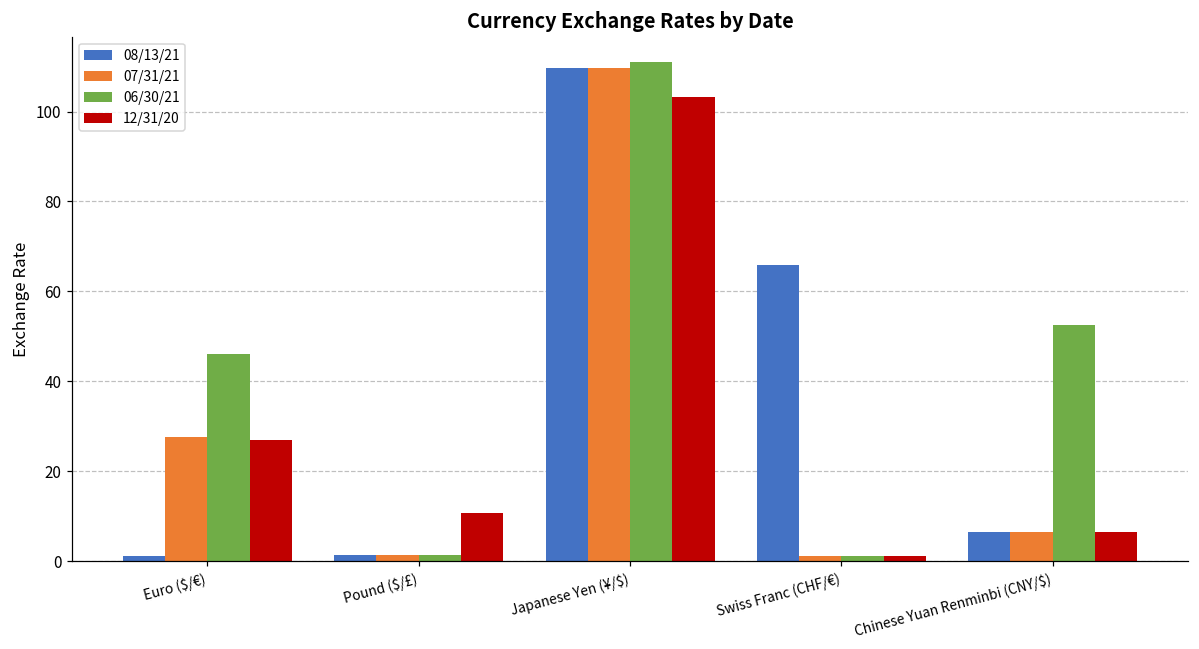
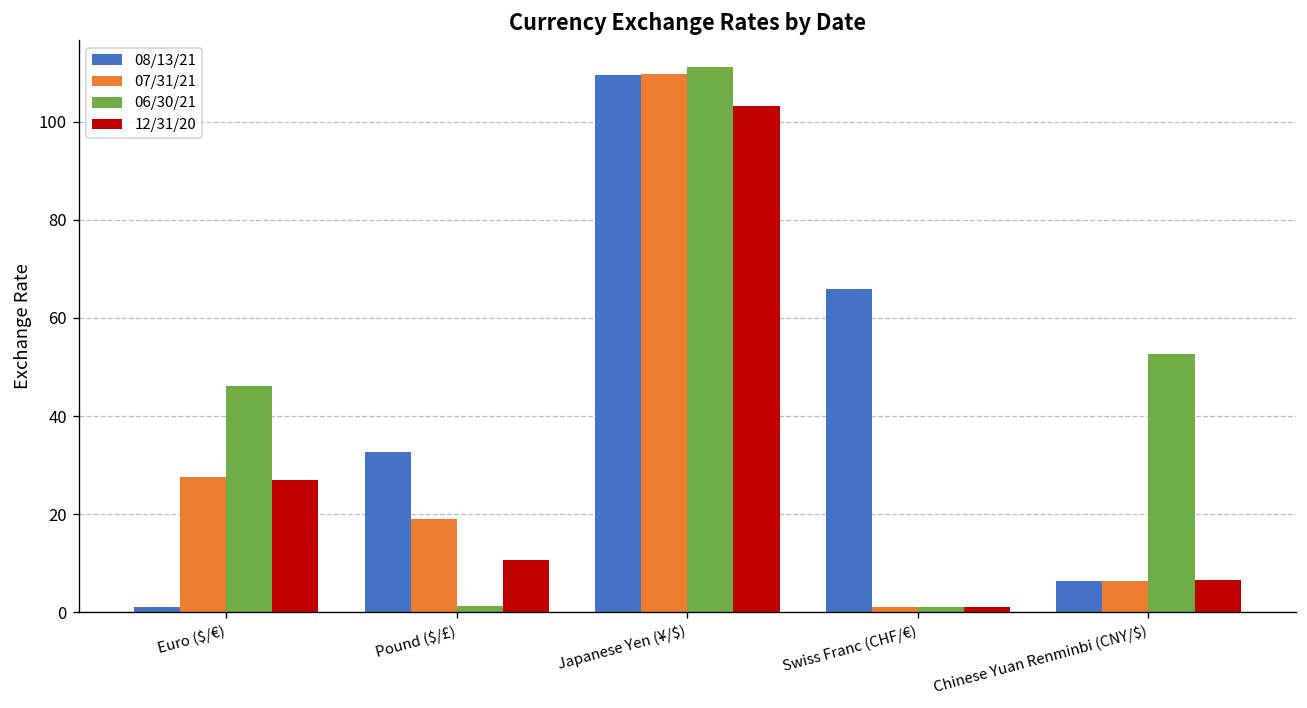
  {
    "08/13/21": {
      "Euro ($/€)": 1,
-     "Pound ($/£)": 1,
+     "Pound ($/£)": 33,
      "Japanese Yen (¥/$)": 110,
      "Swiss Franc (CHF/€)": 66,
      "Chinese Yuan Renminbi (CNY/$)": 6
    },
    "07/31/21": {
      "Euro ($/€)": 28,
-     "Pound ($/£)": 1,
+     "Pound ($/£)": 19,
      "Japanese Yen (¥/$)": 110,
      "Swiss Franc (CHF/€)": 1,
      "Chinese Yuan Renminbi (CNY/$)": 6
    },
    "06/30/21": {
      "Euro ($/€)": 46,
      "Pound ($/£)": 1,
      "Japanese Yen (¥/$)": 111,
      "Swiss Franc (CHF/€)": 1,
      "Chinese Yuan Renminbi (CNY/$)": 53
    },
    "12/31/20": {
      "Euro ($/€)": 27,
      "Pound ($/£)": 11,
      "Japanese Yen (¥/$)": 103,
      "Swiss Franc (CHF/€)": 1,
      "Chinese Yuan Renminbi (CNY/$)": 7
    }
  }
